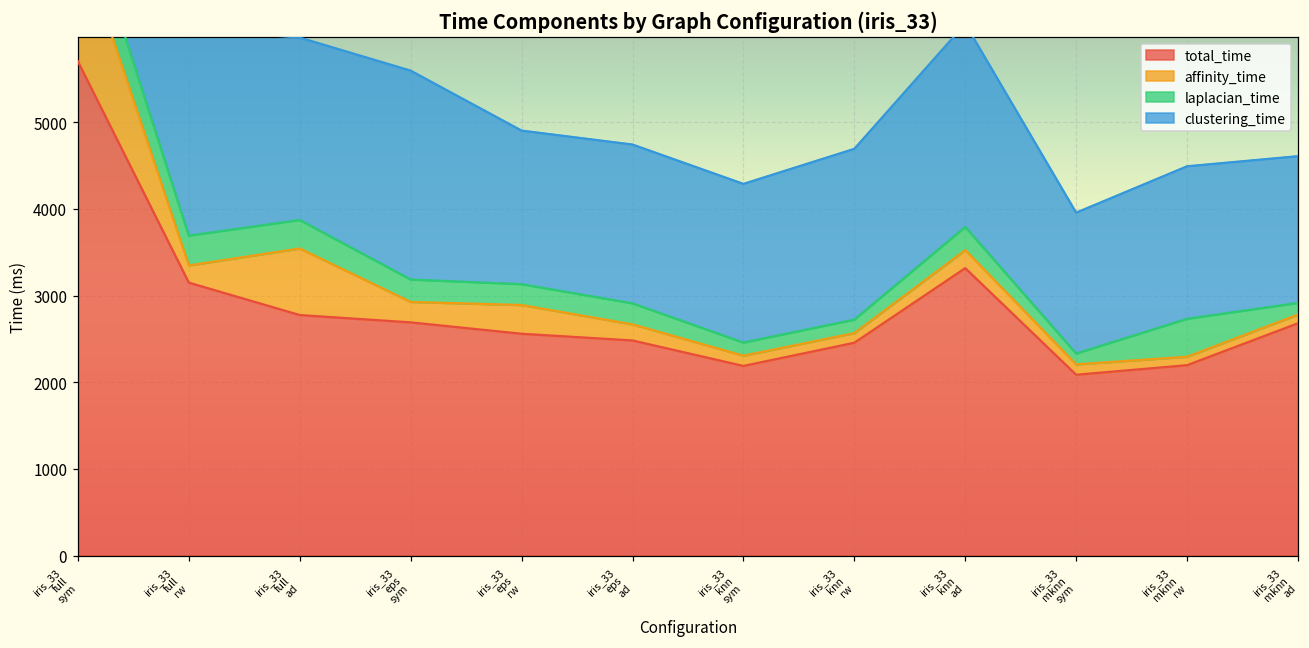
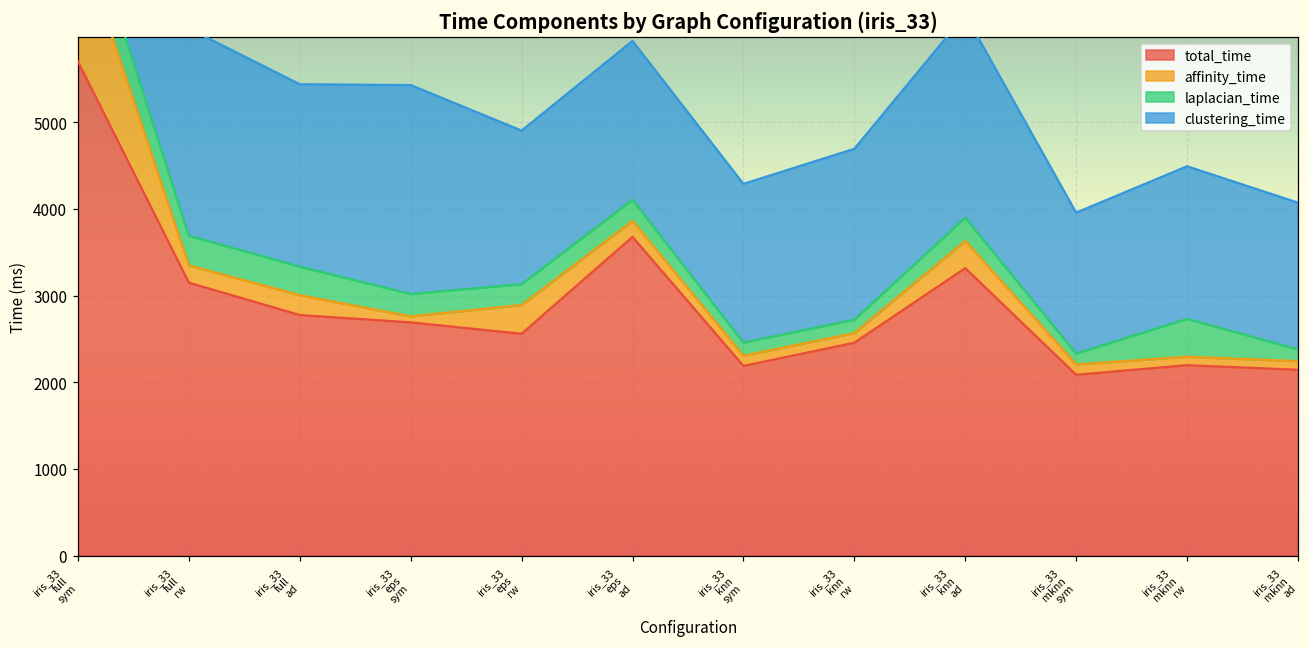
  {
    "total_time": {
      "iris_33 full sym": 5700,
      "iris_33 full rw": 3100,
      "iris_33 full ad": 2800,
      "iris_33 eps sym": 2700,
      "iris_33 eps rw": 2600,
-     "iris_33 eps ad": 2500,
+     "iris_33 eps ad": 3700,
      "iris_33 knn sym": 2200,
      "iris_33 knn rw": 2500,
      "iris_33 knn ad": 3300,
      "iris_33 mknn sym": 2100,
      "iris_33 mknn rw": 2200,
-     "iris_33 mknn ad": 2700
+     "iris_33 mknn ad": 2100
    },
    "affinity_time": {
      "iris_33 full rw": 200,
-     "iris_33 full ad": 800,
-     "iris_33 eps sym": 200,
+     "iris_33 full ad": 200,
+     "iris_33 eps sym": 100,
      "iris_33 eps rw": 300,
      "iris_33 eps ad": 200,
      "iris_33 knn sym": 100,
      "iris_33 knn rw": 100,
-     "iris_33 knn ad": 200,
+     "iris_33 knn ad": 300,
      "iris_33 mknn sym": 100,
      "iris_33 mknn rw": 100,
      "iris_33 mknn ad": 100
    },
    "laplacian_time": {
      "iris_33 full rw": 300,
      "iris_33 full ad": 300,
      "iris_33 eps sym": 300,
      "iris_33 eps rw": 200,
      "iris_33 eps ad": 200,
      "iris_33 knn sym": 200,
      "iris_33 knn rw": 200,
      "iris_33 knn ad": 300,
      "iris_33 mknn sym": 100,
      "iris_33 mknn rw": 400,
      "iris_33 mknn ad": 100
    },
    "clustering_time": {
      "iris_33 full ad": 2100,
      "iris_33 eps sym": 2400,
      "iris_33 eps rw": 1800,
      "iris_33 eps ad": 1800,
      "iris_33 knn sym": 1800,
      "iris_33 knn rw": 2000,
      "iris_33 mknn sym": 1600,
      "iris_33 mknn rw": 1800,
      "iris_33 mknn ad": 1700
    }
  }
